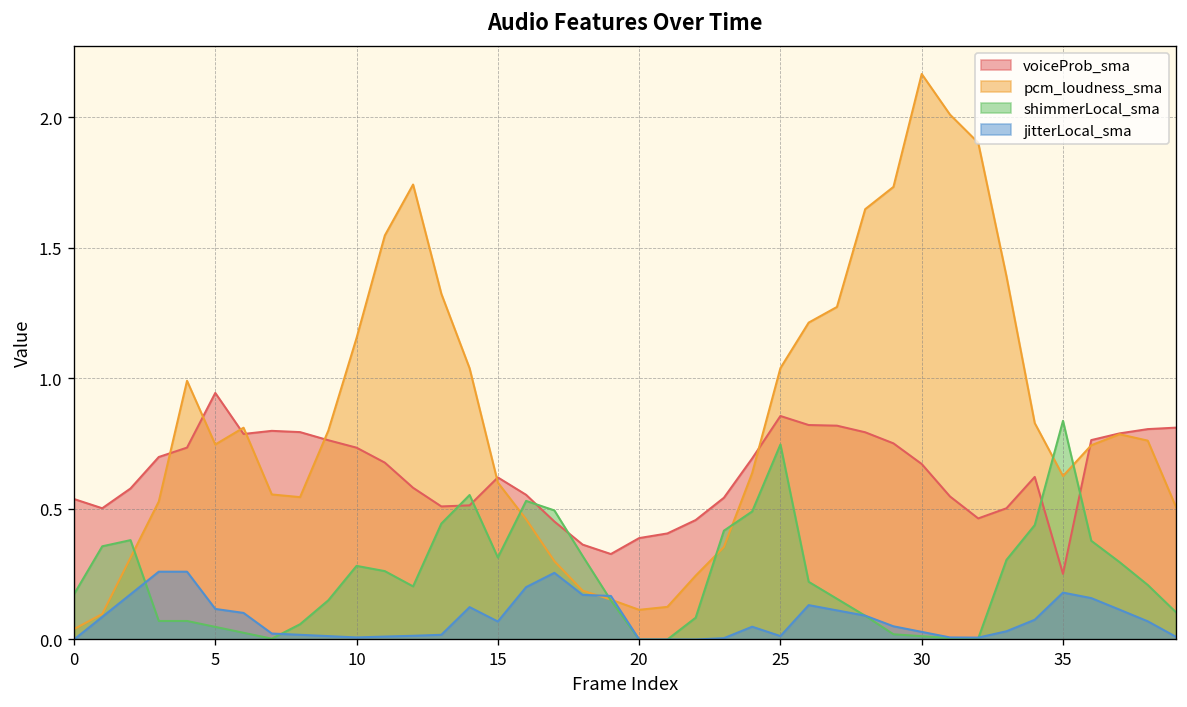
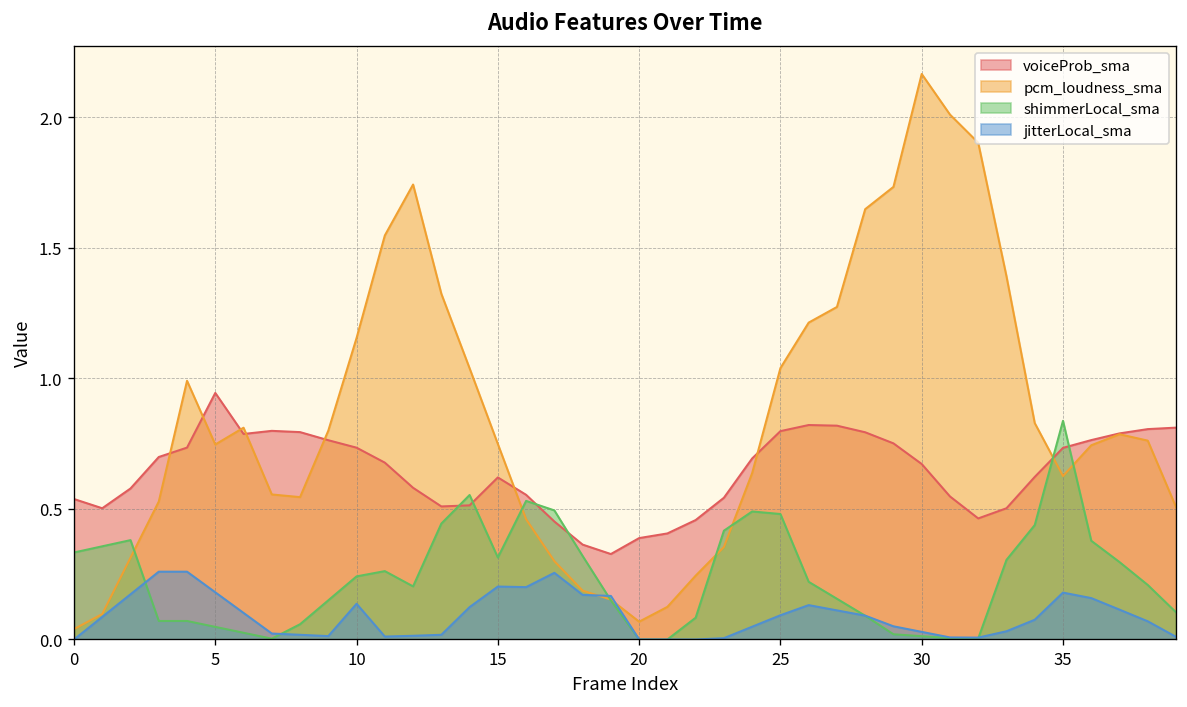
  {
    "voiceProb_sma": {
      "0": 0.54,
      "5": 0.94,
      "10": 0.73,
      "15": 0.62,
      "20": 0.39,
-     "25": 0.86,
+     "25": 0.80,
      "30": 0.67,
-     "35": 0.25
+     "35": 0.73
    },
    "pcm_loudness_sma": {
      "0": 0.04,
      "5": 0.75,
      "10": 1.16,
-     "15": 0.60,
-     "20": 0.11,
+     "15": 0.75,
+     "20": 0.07,
      "25": 1.04,
      "30": 2.17,
      "35": 0.63
    },
    "shimmerLocal_sma": {
-     "0": 0.17,
+     "0": 0.33,
      "5": 0.05,
-     "10": 0.28,
+     "10": 0.24,
      "15": 0.31,
-     "25": 0.75,
+     "25": 0.48,
      "30": 0.01,
      "35": 0.84
    },
    "jitterLocal_sma": {
      "0": 0.00,
-     "5": 0.12,
-     "10": 0.01,
-     "15": 0.07,
-     "25": 0.01,
+     "5": 0.18,
+     "10": 0.14,
+     "15": 0.20,
+     "25": 0.09,
      "30": 0.03,
      "35": 0.18
    }
  }
